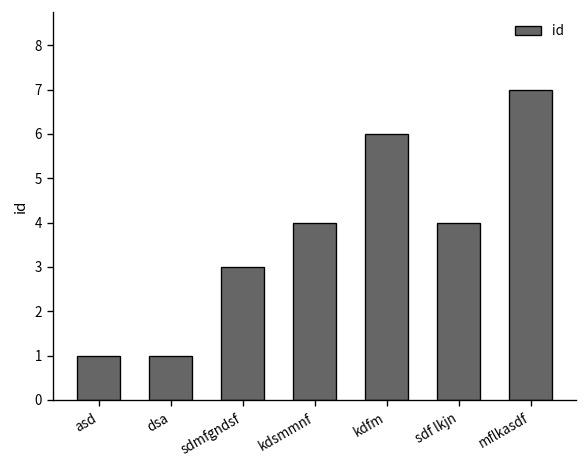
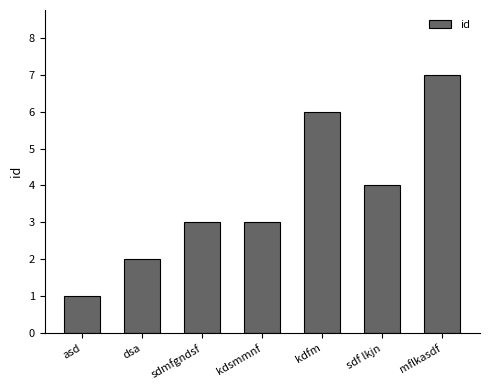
  {
    "asd": 1,
-   "dsa": 1,
+   "dsa": 2,
    "sdmfgndsf": 3,
-   "kdsmmnf": 4,
+   "kdsmmnf": 3,
    "kdfm": 6,
    "sdf lkjn": 4,
    "mflkasdf": 7
  }
